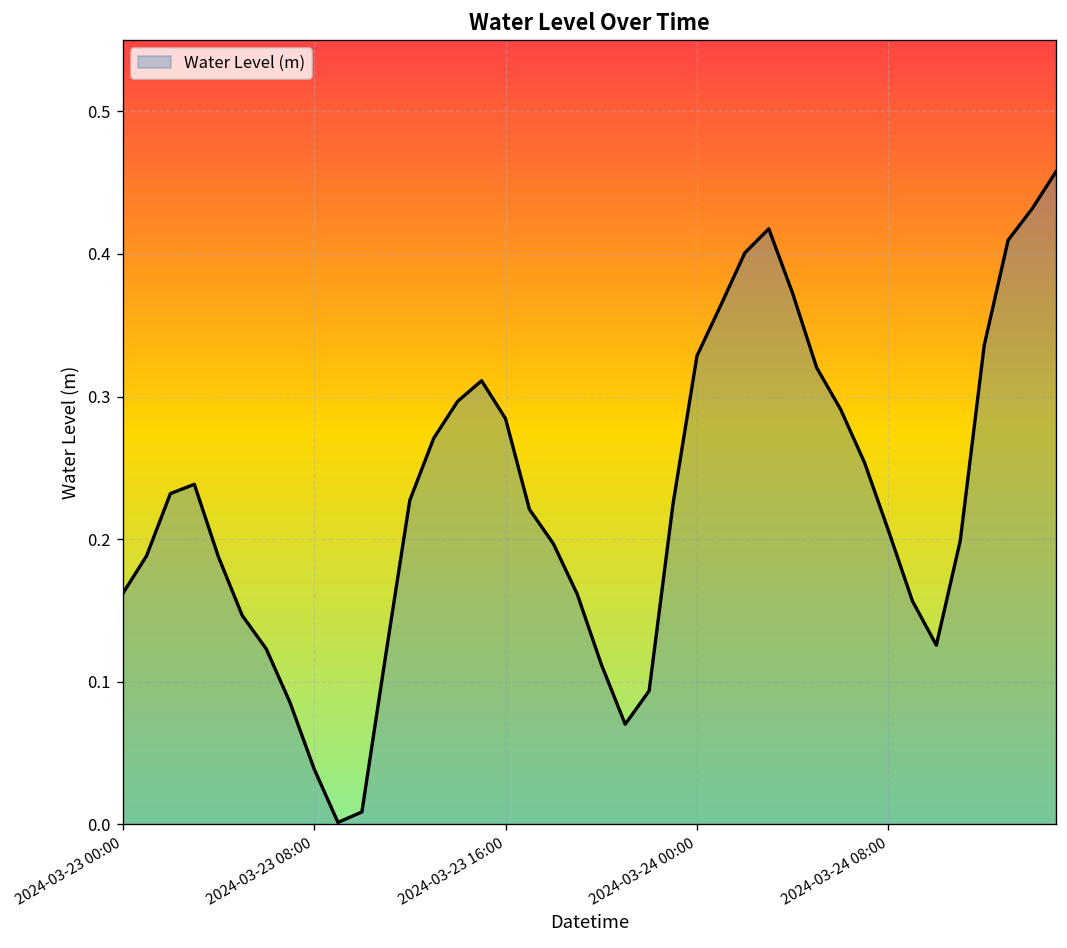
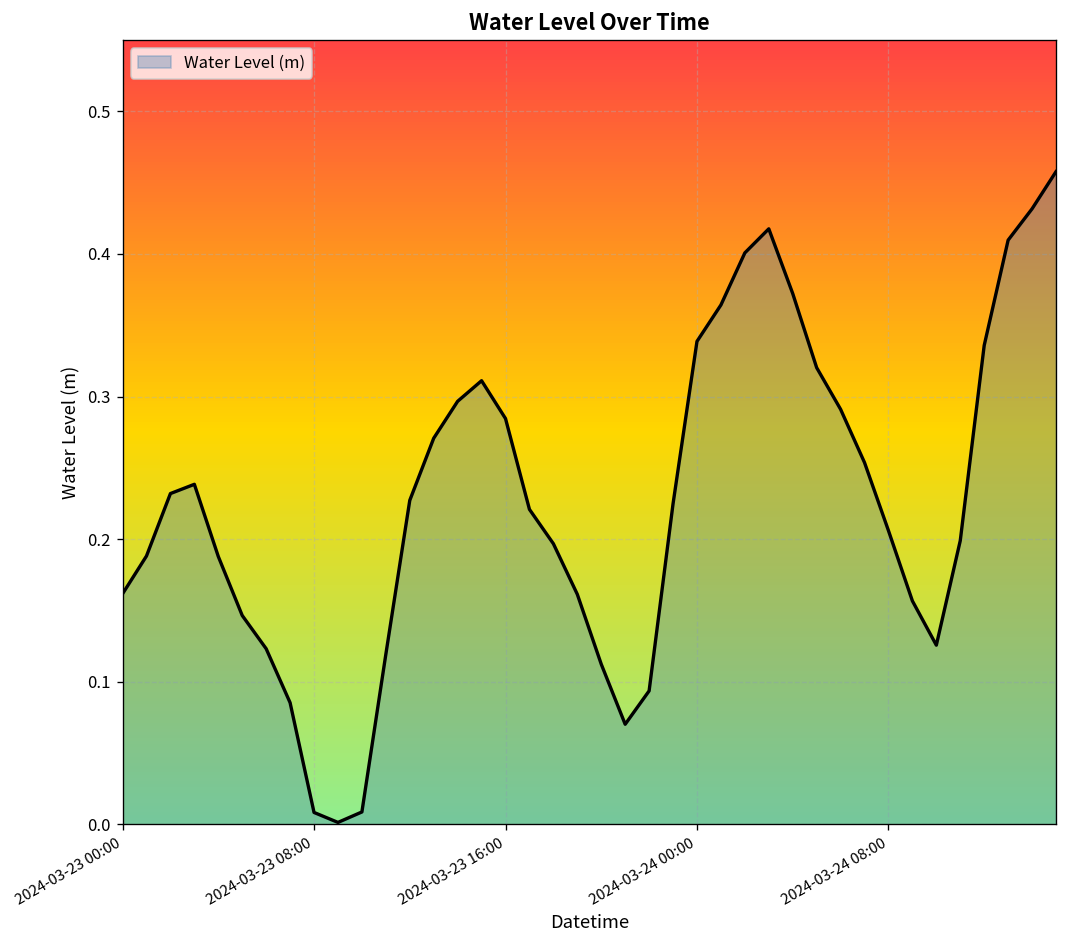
  {
    "2024-03-23 00:00": 0.162,
-   "2024-03-23 08:00": 0.039,
+   "2024-03-23 08:00": 0.008,
    "2024-03-23 16:00": 0.285,
-   "2024-03-24 00:00": 0.329,
+   "2024-03-24 00:00": 0.339,
    "2024-03-24 08:00": 0.206
  }
